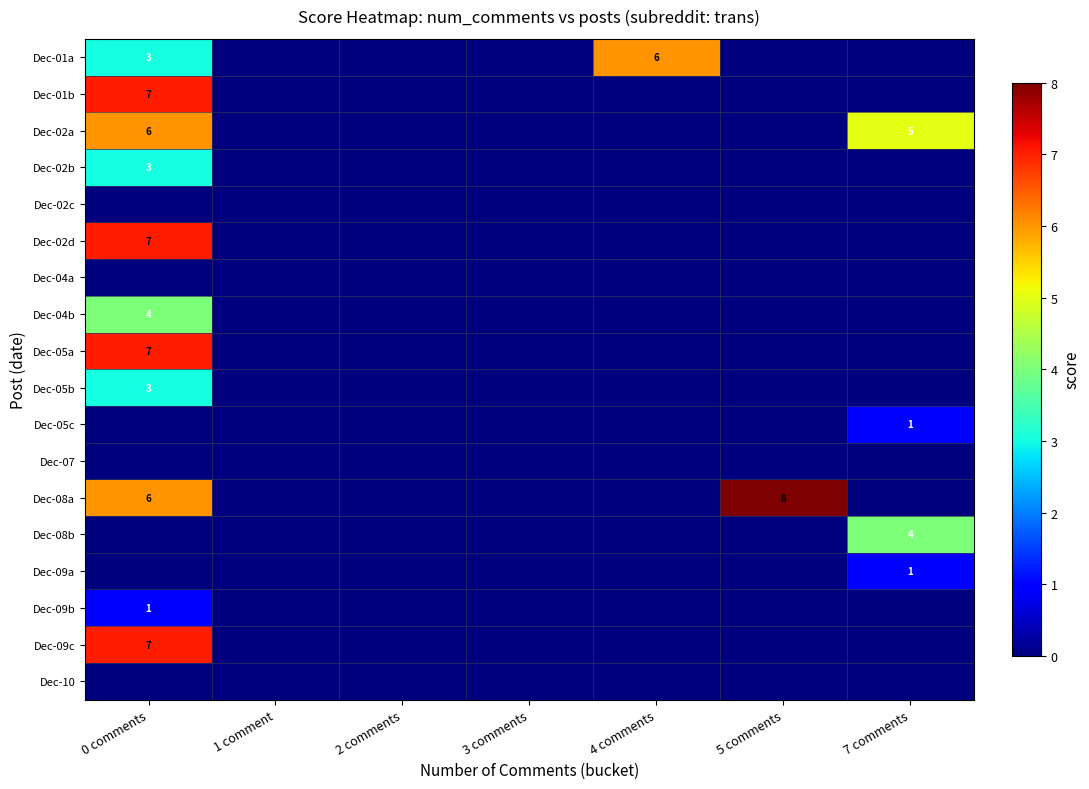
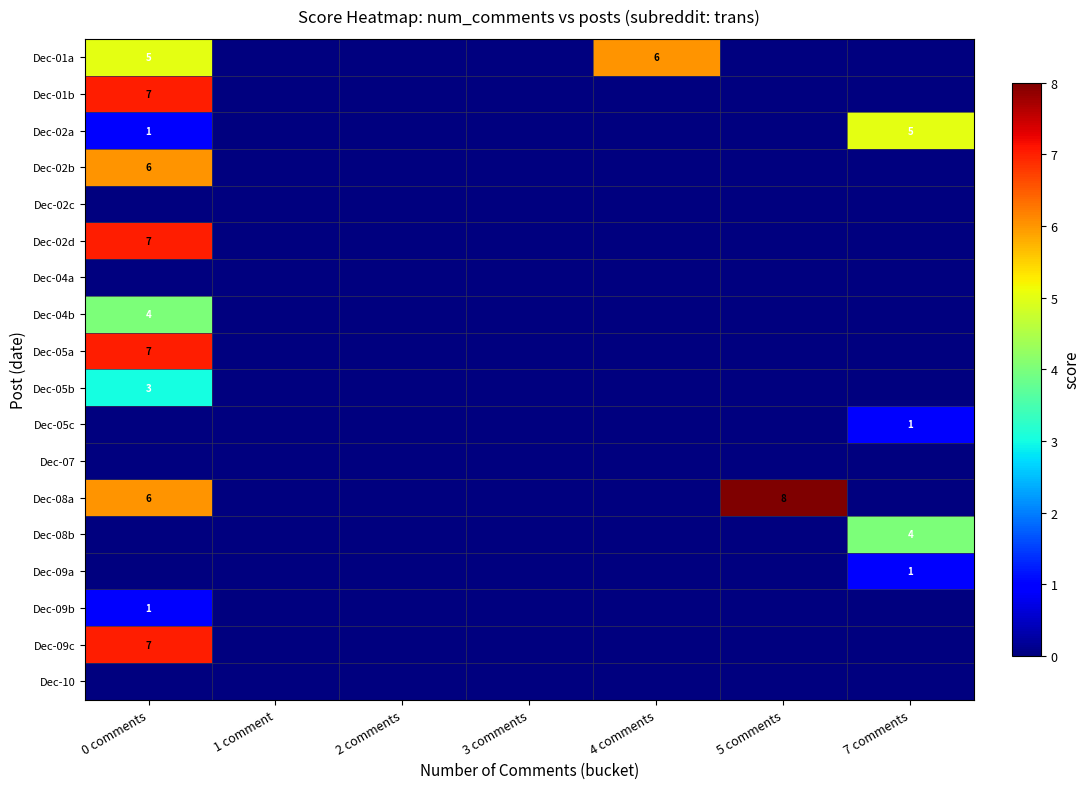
  {
    "Dec-01a": {
-     "0 comments": 3,
+     "0 comments": 5,
      "4 comments": 6
    },
    "Dec-01b": {
      "0 comments": 7
    },
    "Dec-02a": {
-     "0 comments": 6,
+     "0 comments": 1,
      "7 comments": 5
    },
    "Dec-02b": {
-     "0 comments": 3
+     "0 comments": 6
    },
    "Dec-02d": {
      "0 comments": 7
    },
    "Dec-04b": {
      "0 comments": 4
    },
    "Dec-05a": {
      "0 comments": 7
    },
    "Dec-05b": {
      "0 comments": 3
    },
    "Dec-05c": {
      "7 comments": 1
    },
    "Dec-08a": {
      "0 comments": 6,
      "5 comments": 8
    },
    "Dec-08b": {
      "7 comments": 4
    },
    "Dec-09a": {
      "7 comments": 1
    },
    "Dec-09b": {
      "0 comments": 1
    },
    "Dec-09c": {
      "0 comments": 7
    }
  }
